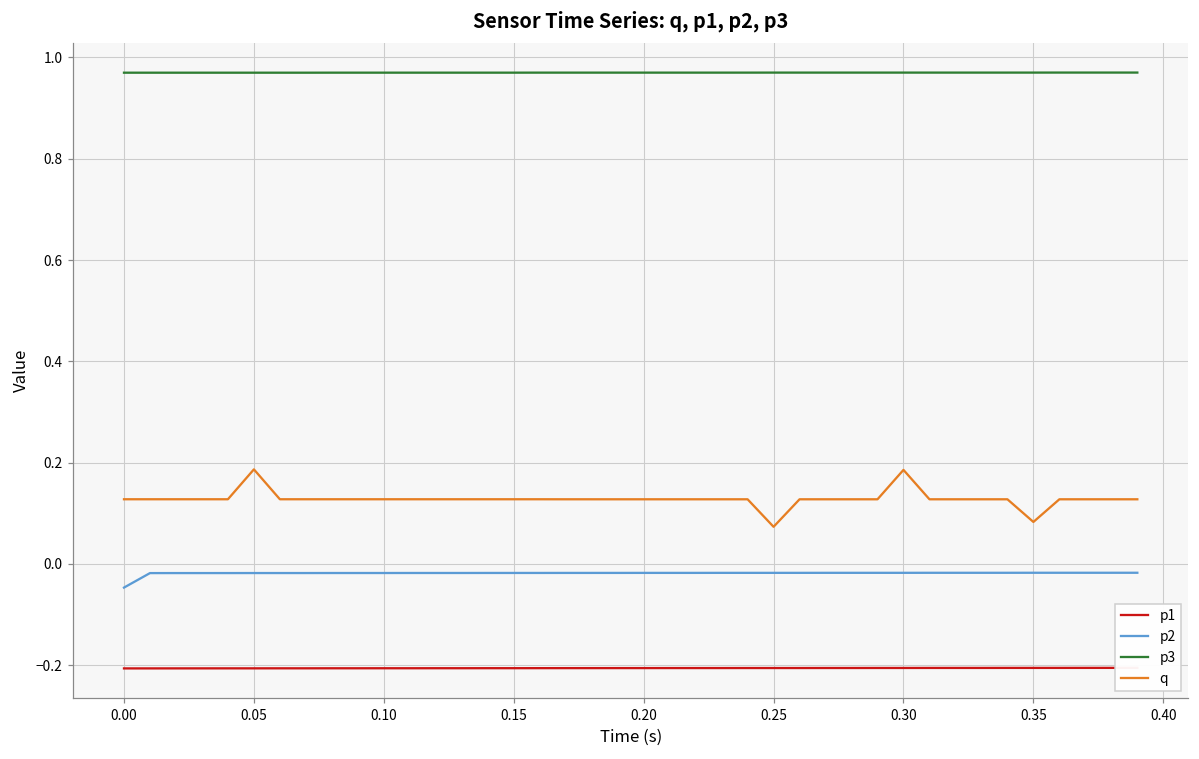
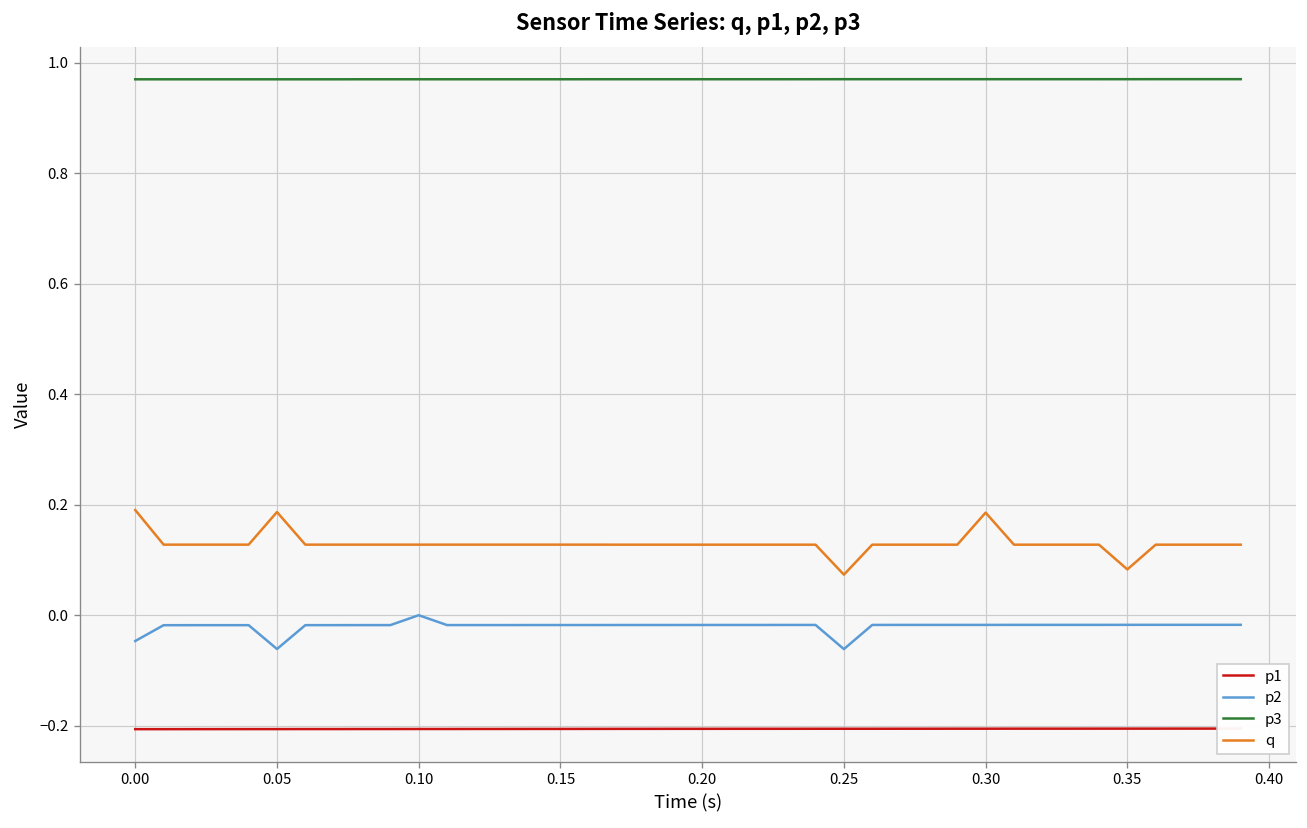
  {
    "p1": {
      "0.00": -0.21,
      "0.05": -0.21,
      "0.10": -0.21,
      "0.15": -0.21,
      "0.20": -0.21,
      "0.25": -0.21,
      "0.30": -0.21,
      "0.35": -0.21
    },
    "p2": {
      "0.00": -0.05,
-     "0.05": -0.02,
-     "0.10": -0.02,
+     "0.05": -0.06,
+     "0.10": 0.00,
      "0.15": -0.02,
      "0.20": -0.02,
-     "0.25": -0.02,
+     "0.25": -0.06,
      "0.30": -0.02,
      "0.35": -0.02
    },
    "p3": {
      "0.00": 0.97,
      "0.05": 0.97,
      "0.10": 0.97,
      "0.15": 0.97,
      "0.20": 0.97,
      "0.25": 0.97,
      "0.30": 0.97,
      "0.35": 0.97
    },
    "q": {
-     "0.00": 0.13,
+     "0.00": 0.19,
      "0.05": 0.19,
      "0.10": 0.13,
      "0.15": 0.13,
      "0.20": 0.13,
      "0.25": 0.07,
      "0.30": 0.19,
      "0.35": 0.08
    }
  }
